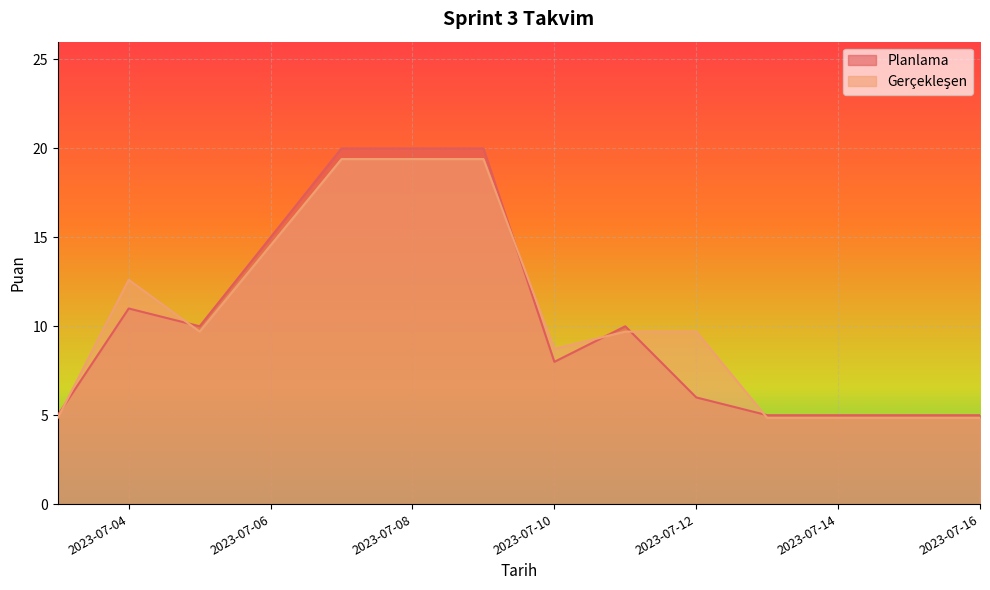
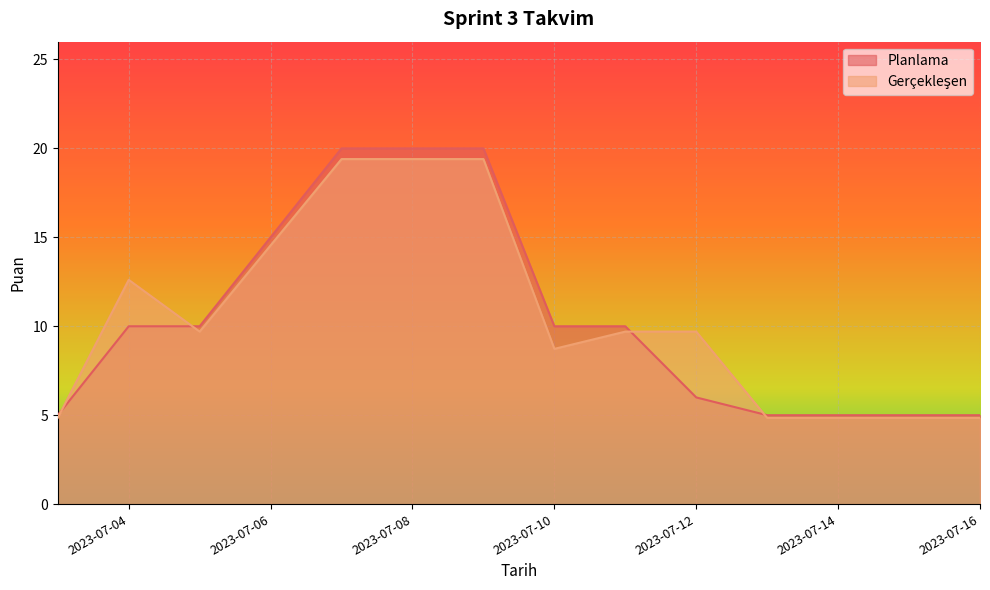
  {
    "Planlama": {
-     "2023-07-04": 11,
+     "2023-07-04": 10,
      "2023-07-08": 20,
-     "2023-07-10": 8,
+     "2023-07-10": 10,
      "2023-07-12": 6,
      "2023-07-16": 5
    },
    "Gerçekleşen": {
      "2023-07-04": 12.6,
      "2023-07-08": 19.4,
      "2023-07-10": 8.7,
      "2023-07-12": 9.7,
      "2023-07-16": 4.9
    }
  }
